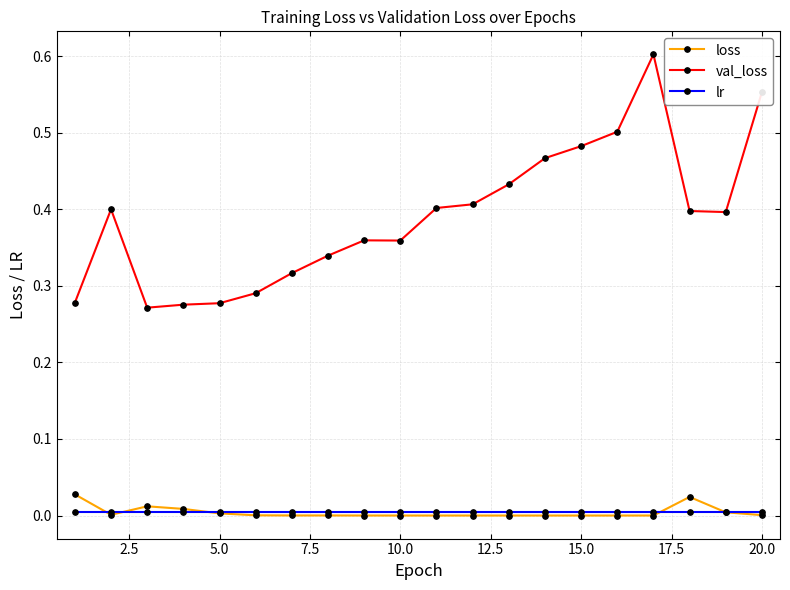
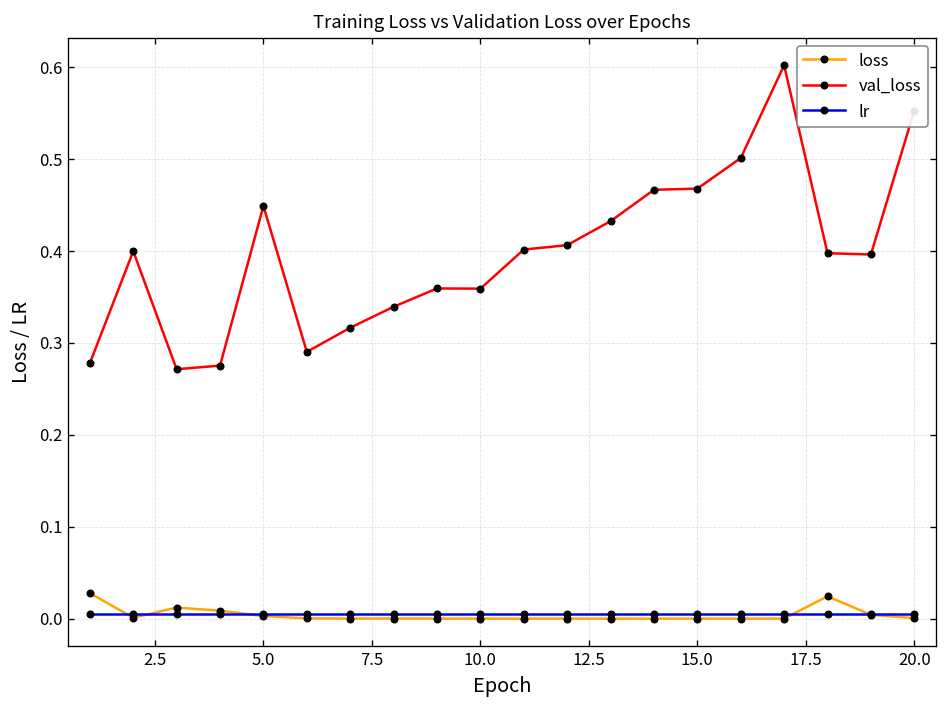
  {
    "loss": {
      "10.0": 0.00,
      "15.0": 0.00,
      "20.0": 0.00
    },
    "val_loss": {
-     "5.0": 0.28,
+     "5.0": 0.45,
      "10.0": 0.36,
-     "15.0": 0.48
+     "15.0": 0.47
    },
    "lr": {
      "10.0": 0.01,
      "15.0": 0.01,
      "20.0": 0.01
    }
  }
